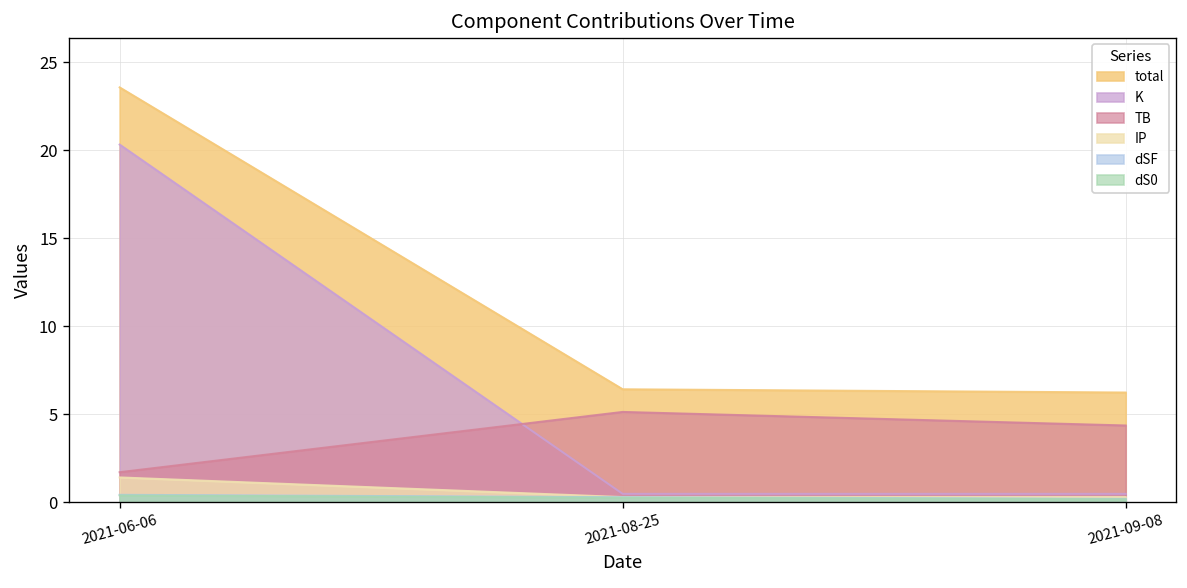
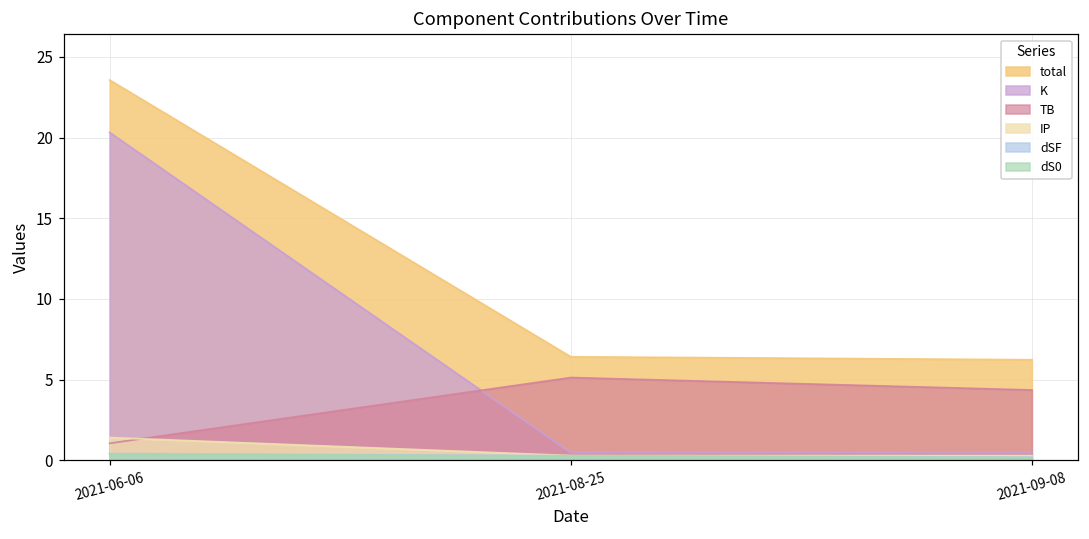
  {
    "TB": {
-     "2021-06-06": 1.7,
+     "2021-06-06": 1.0,
      "2021-08-25": 5.1,
      "2021-09-08": 4.4
    }
  }
